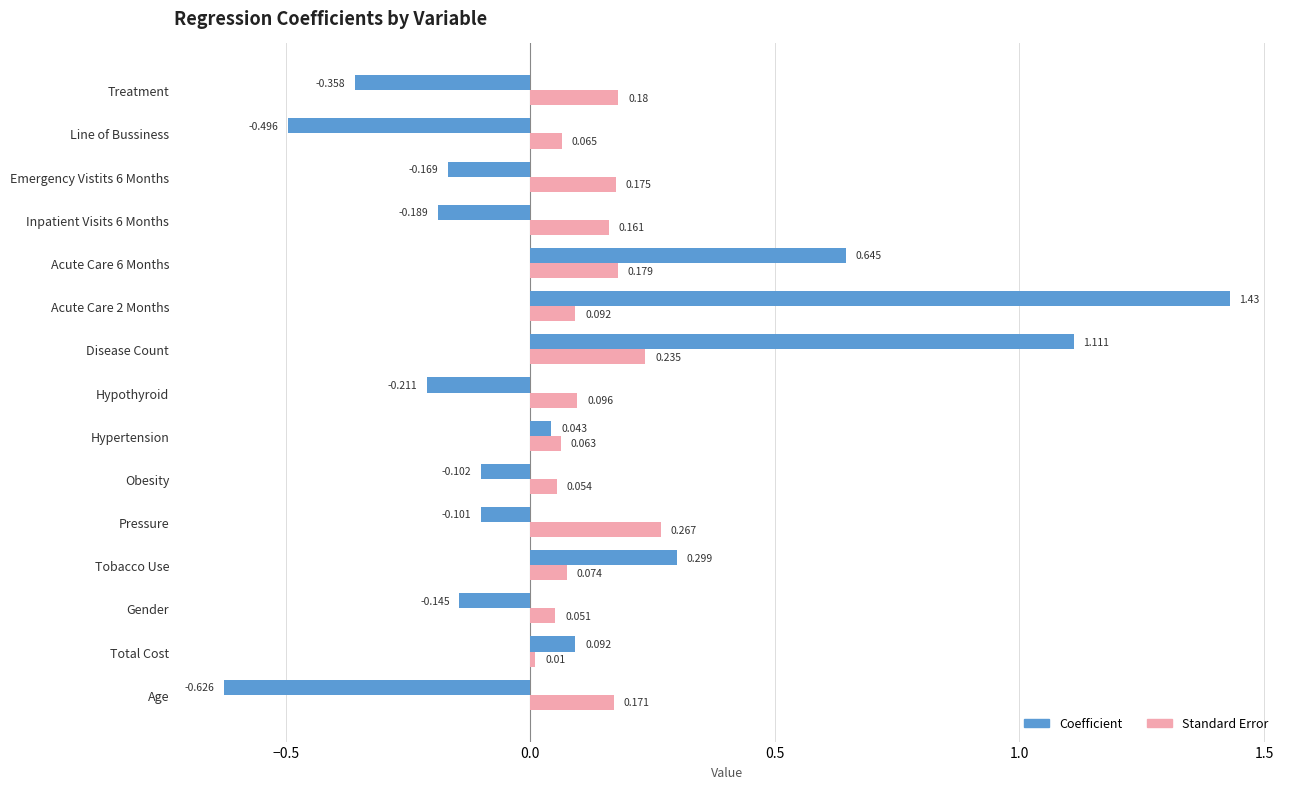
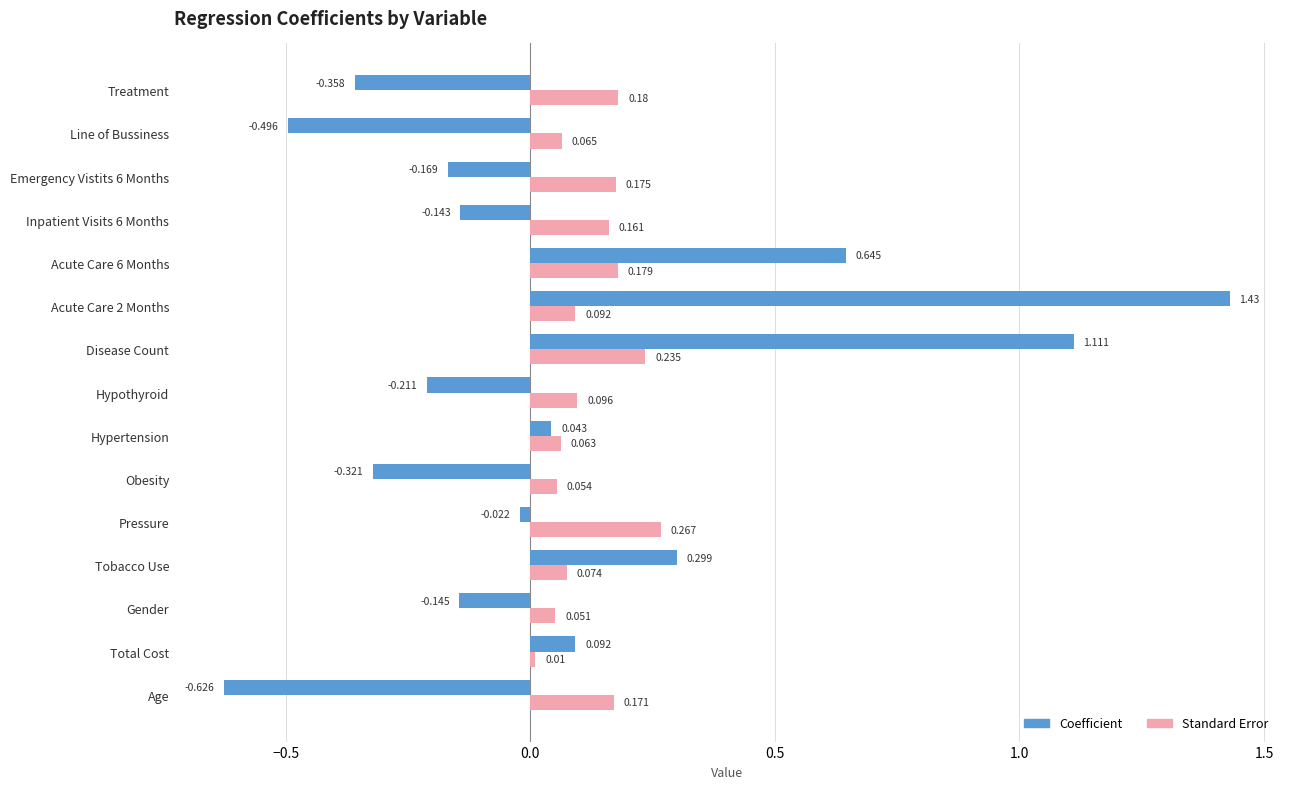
  {
    "Coefficient": {
      "Treatment": -0.358,
      "Line of Bussiness": -0.496,
      "Emergency Vistits 6 Months": -0.169,
-     "Inpatient Visits 6 Months": -0.189,
+     "Inpatient Visits 6 Months": -0.143,
      "Acute Care 6 Months": 0.645,
      "Acute Care 2 Months": 1.43,
      "Disease Count": 1.111,
      "Hypothyroid": -0.211,
      "Hypertension": 0.043,
-     "Obesity": -0.102,
-     "Pressure": -0.101,
+     "Obesity": -0.321,
+     "Pressure": -0.022,
      "Tobacco Use": 0.299,
      "Gender": -0.145,
      "Total Cost": 0.092,
      "Age": -0.626
    },
    "Standard Error": {
      "Treatment": 0.18,
      "Line of Bussiness": 0.065,
      "Emergency Vistits 6 Months": 0.175,
      "Inpatient Visits 6 Months": 0.161,
      "Acute Care 6 Months": 0.179,
      "Acute Care 2 Months": 0.092,
      "Disease Count": 0.235,
      "Hypothyroid": 0.096,
      "Hypertension": 0.063,
      "Obesity": 0.054,
      "Pressure": 0.267,
      "Tobacco Use": 0.074,
      "Gender": 0.051,
      "Total Cost": 0.01,
      "Age": 0.171
    }
  }
